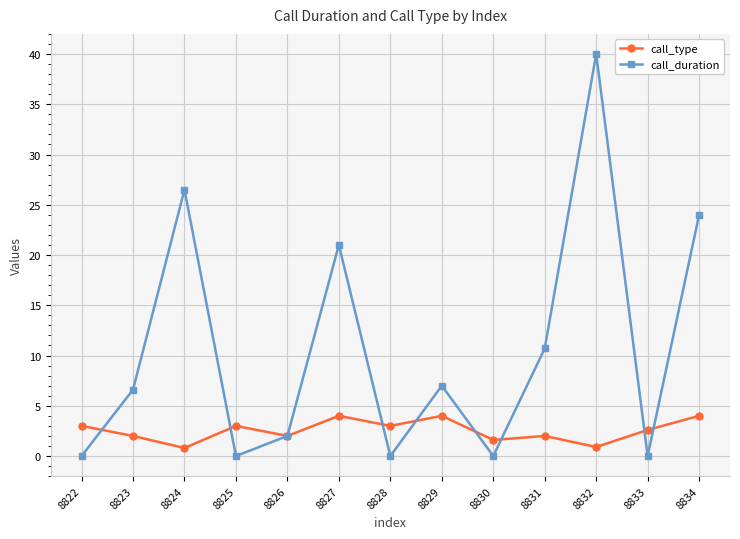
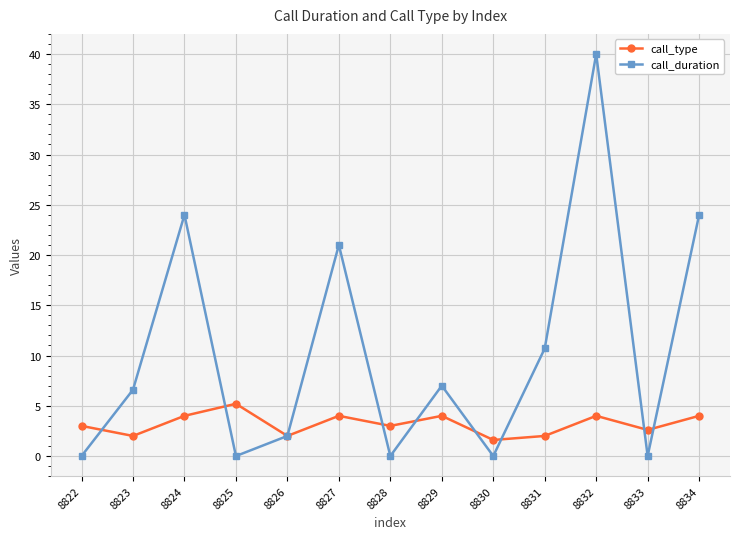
  {
    "call_type": {
      "8822": 3.0,
      "8823": 2.0,
-     "8824": 0.8,
-     "8825": 3.0,
+     "8824": 4.0,
+     "8825": 5.2,
      "8827": 4.0,
      "8828": 3.0,
      "8829": 4.0,
      "8830": 1.6,
      "8831": 2.0,
-     "8832": 0.9,
+     "8832": 4.0,
      "8833": 2.6,
      "8834": 4.0
    },
    "call_duration": {
      "8822": 0.0,
      "8823": 6.6,
-     "8824": 26.5,
+     "8824": 24.0,
      "8825": 0.0,
      "8827": 21.0,
      "8828": 0.0,
      "8829": 7.0,
      "8830": 0.0,
      "8831": 10.7,
      "8832": 40.0,
      "8833": 0.0,
      "8834": 24.0
    }
  }
